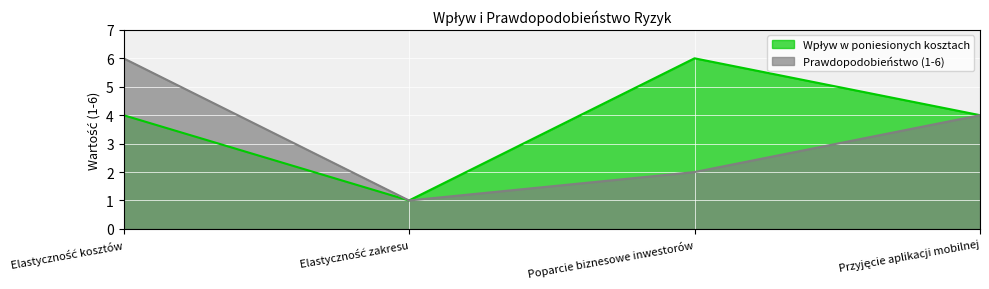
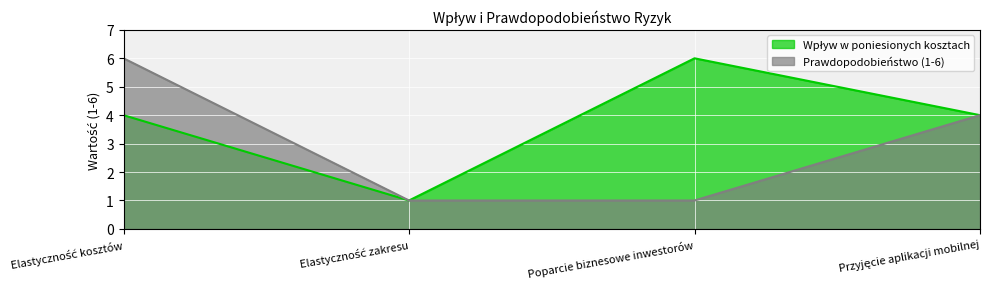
  {
    "Wpływ w poniesionych kosztach": {
      "Elastyczność kosztów": 4,
      "Poparcie biznesowe inwestorów": 6
    },
    "Prawdopodobieństwo (1-6)": {
      "Elastyczność kosztów": 6,
-     "Poparcie biznesowe inwestorów": 2
+     "Poparcie biznesowe inwestorów": 1
    }
  }
